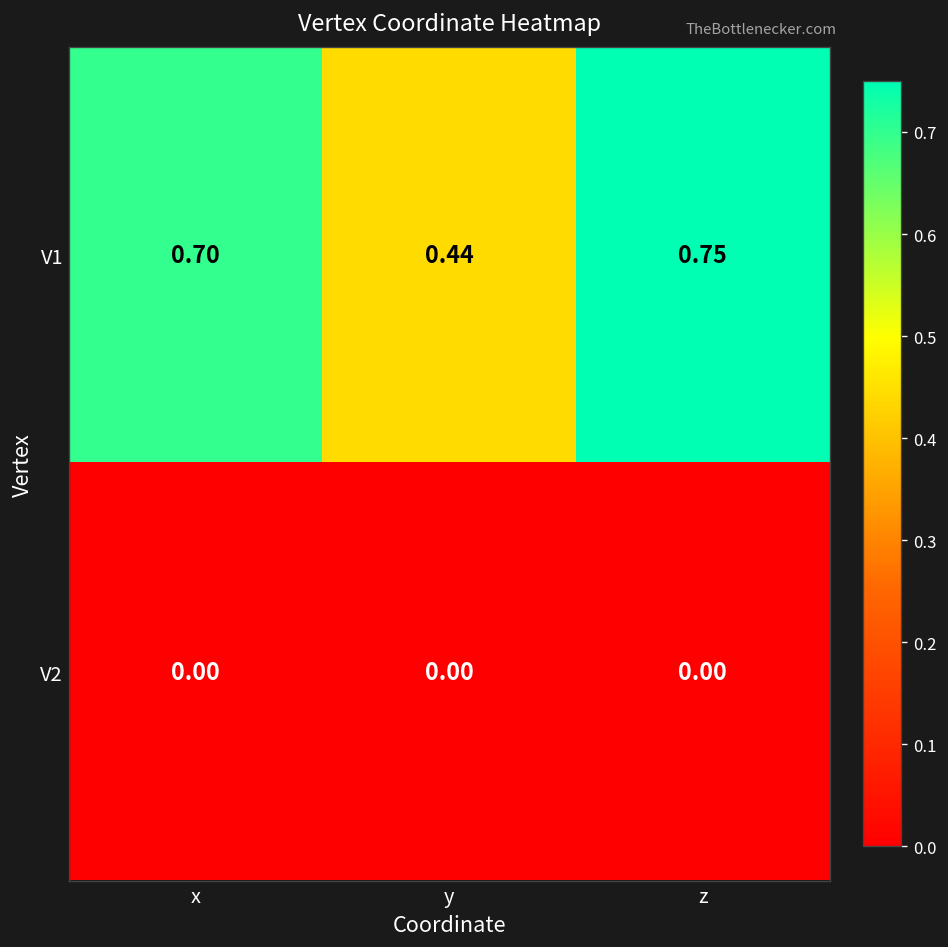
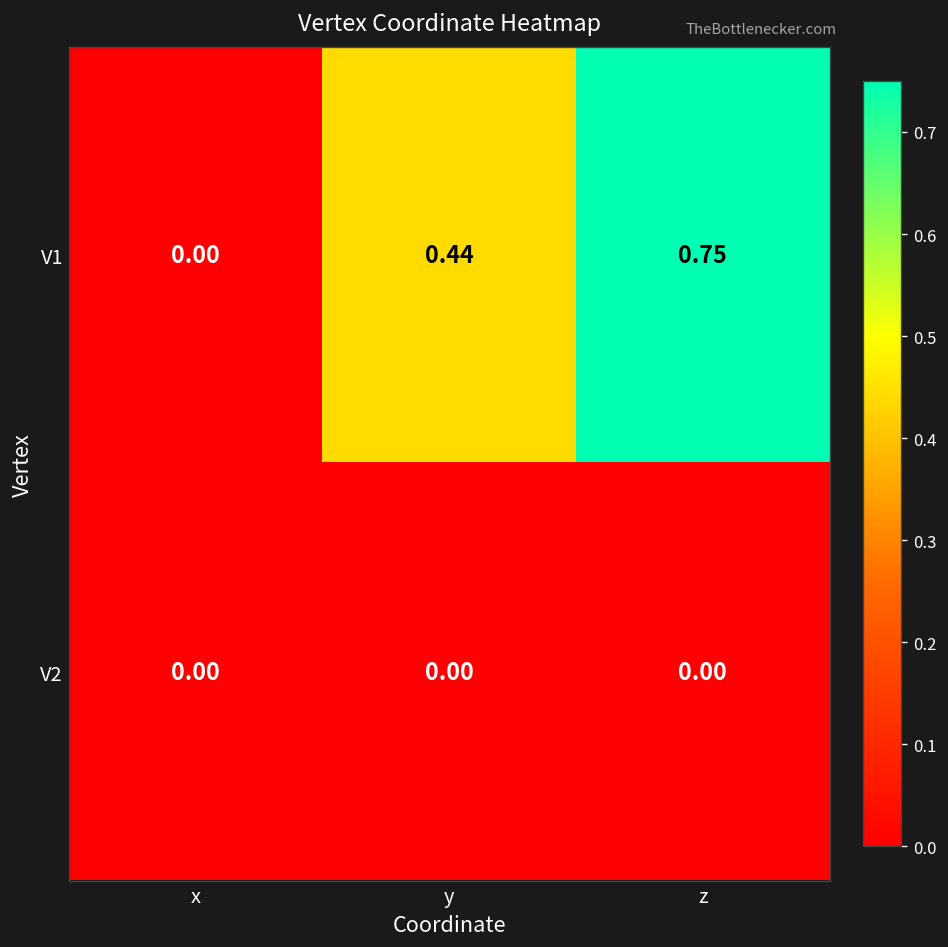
  {
    "V1": {
-     "x": 0.70,
+     "x": 0.00,
      "y": 0.44,
      "z": 0.75
    },
    "V2": {
      "x": 0.00,
      "y": 0.00,
      "z": 0.00
    }
  }
